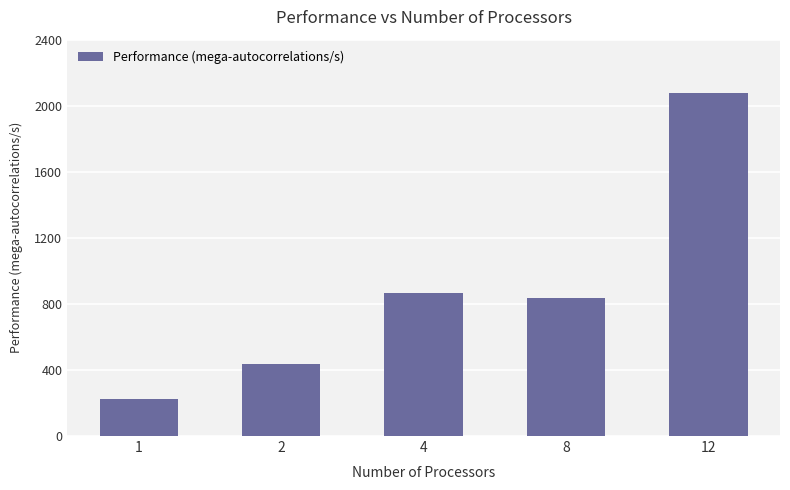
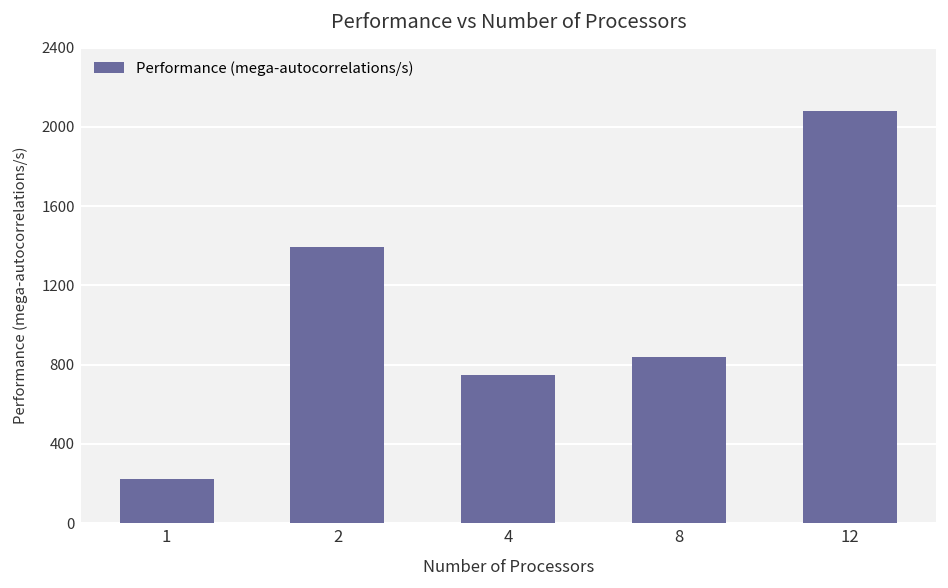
  {
    "1": 220,
-   "2": 430,
-   "4": 860,
+   "2": 1390,
+   "4": 750,
    "8": 840,
    "12": 2080
  }
